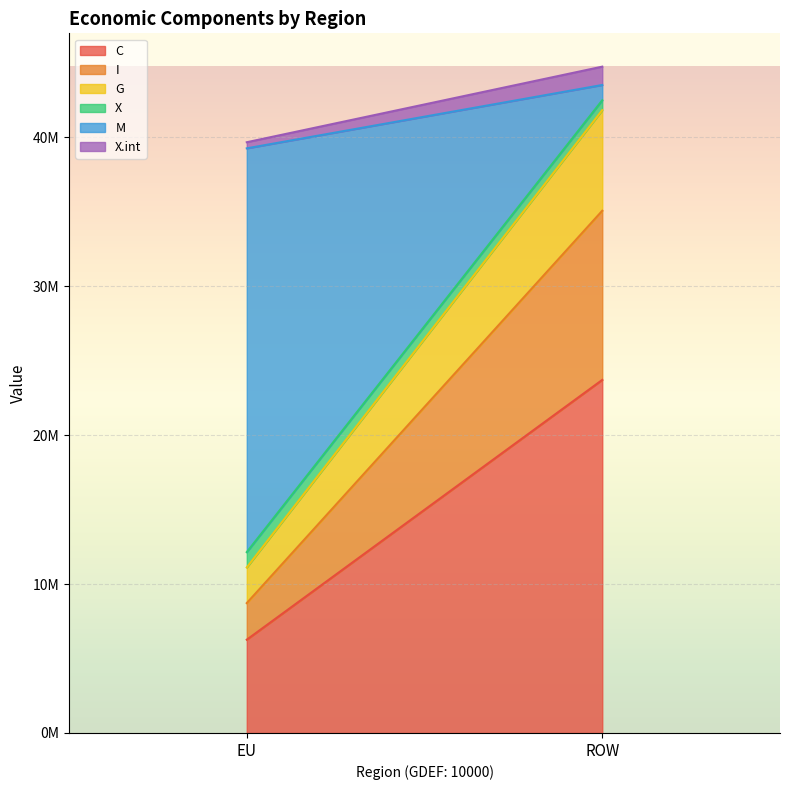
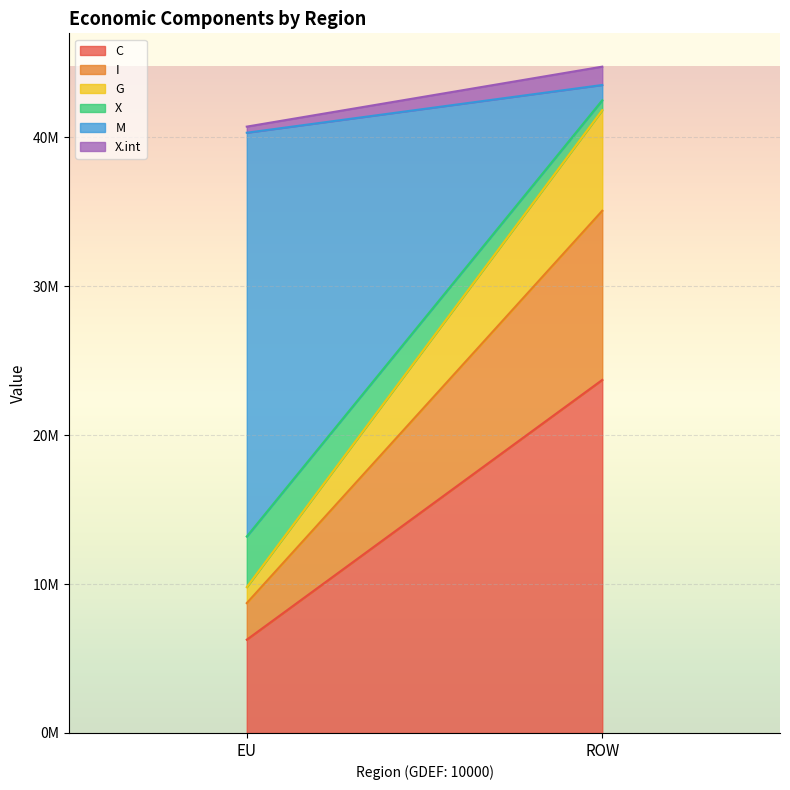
  {
    "G": {
-     "EU": 2400000,
+     "EU": 1100000,
      "ROW": 6800000
    },
    "X": {
-     "EU": 1000000,
+     "EU": 3400000,
      "ROW": 700000
    },
    "M": {
      "EU": 27100000,
      "ROW": 1000000
    },
    "X.int": {
      "EU": 400000,
      "ROW": 1200000
    }
  }
